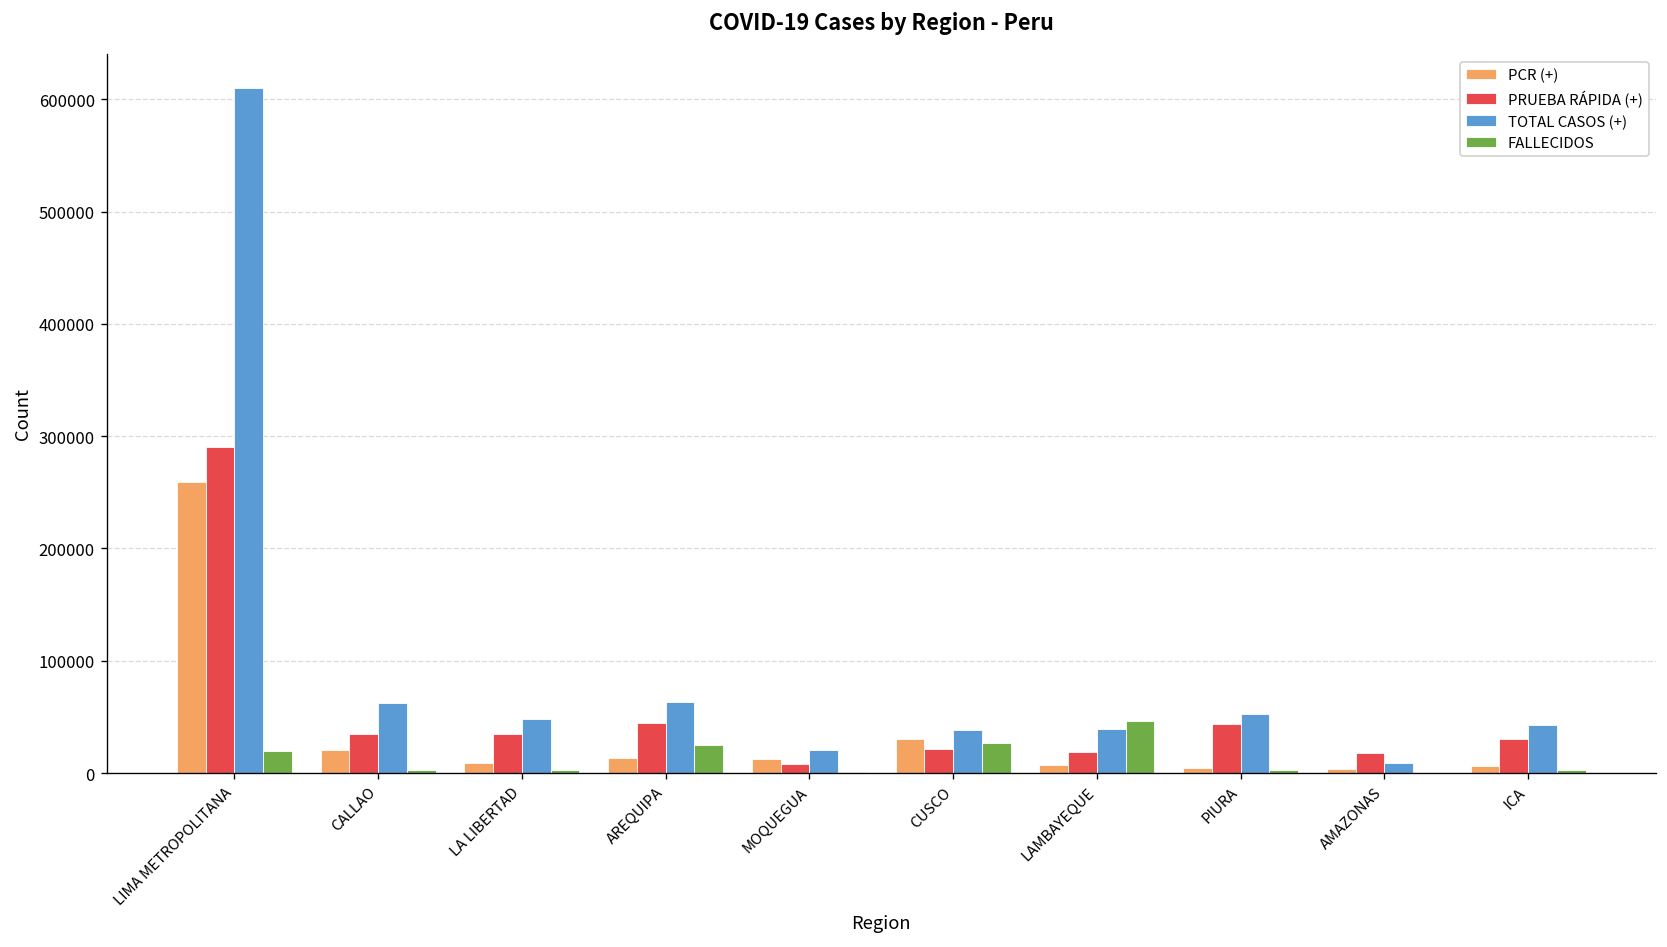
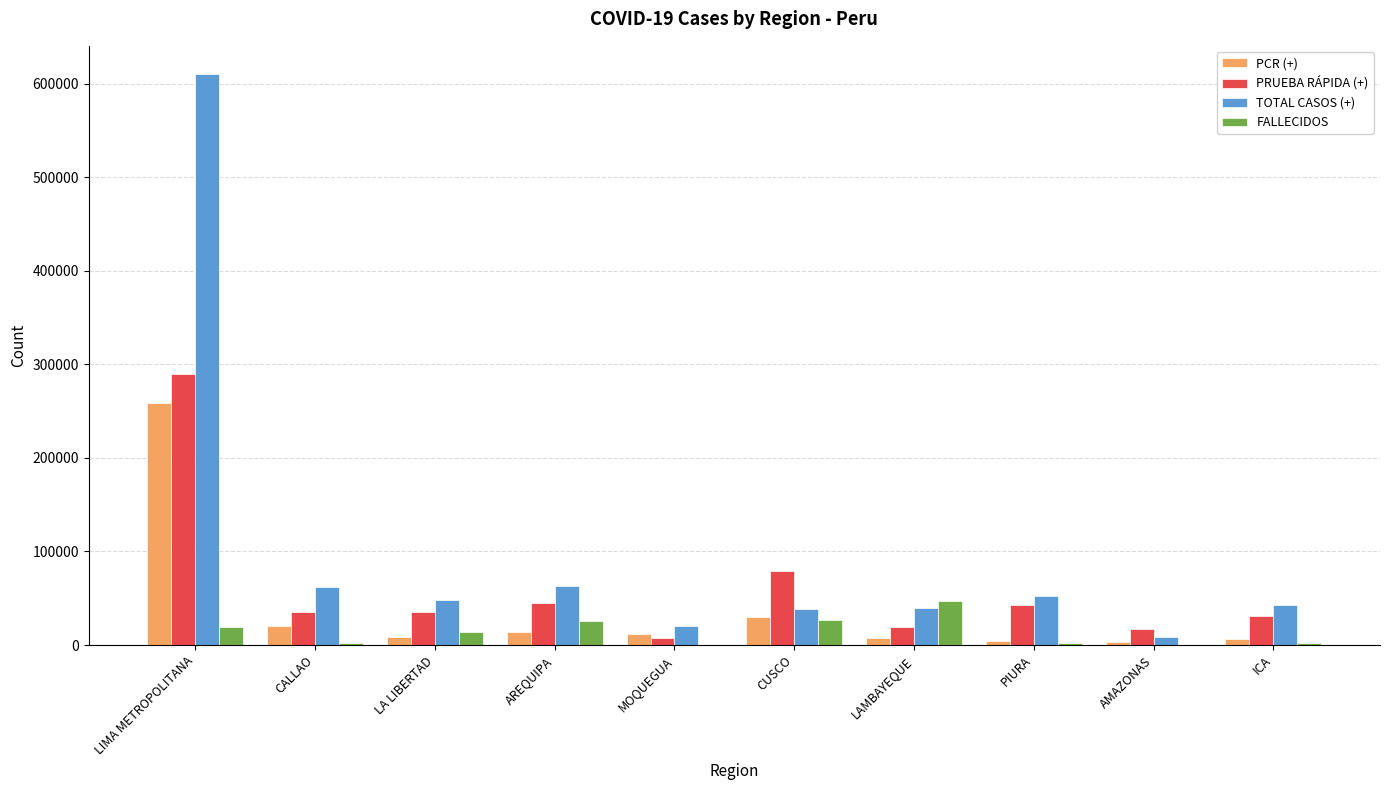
  {
    "PCR (+)": {
      "LIMA METROPOLITANA": 260000,
      "CALLAO": 20000,
      "LA LIBERTAD": 10000,
      "AREQUIPA": 10000,
      "MOQUEGUA": 10000,
      "CUSCO": 30000,
      "LAMBAYEQUE": 10000,
      "PIURA": 0,
      "AMAZONAS": 0,
      "ICA": 10000
    },
    "PRUEBA RÁPIDA (+)": {
      "LIMA METROPOLITANA": 290000,
      "CALLAO": 30000,
      "LA LIBERTAD": 30000,
      "AREQUIPA": 40000,
      "MOQUEGUA": 10000,
-     "CUSCO": 20000,
+     "CUSCO": 80000,
      "LAMBAYEQUE": 20000,
      "PIURA": 40000,
      "AMAZONAS": 20000,
      "ICA": 30000
    },
    "TOTAL CASOS (+)": {
      "LIMA METROPOLITANA": 610000,
      "CALLAO": 60000,
      "LA LIBERTAD": 50000,
      "AREQUIPA": 60000,
      "MOQUEGUA": 20000,
      "CUSCO": 40000,
      "LAMBAYEQUE": 40000,
      "PIURA": 50000,
      "AMAZONAS": 10000,
      "ICA": 40000
    },
    "FALLECIDOS": {
      "LIMA METROPOLITANA": 20000,
-     "LA LIBERTAD": 0,
+     "LA LIBERTAD": 10000,
      "AREQUIPA": 30000,
      "CUSCO": 30000,
      "LAMBAYEQUE": 50000
    }
  }
